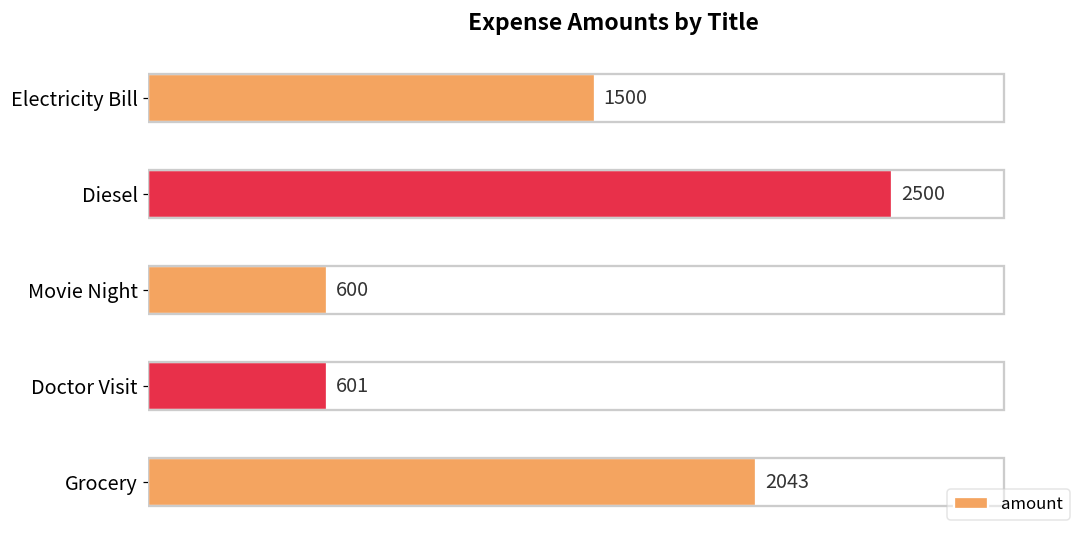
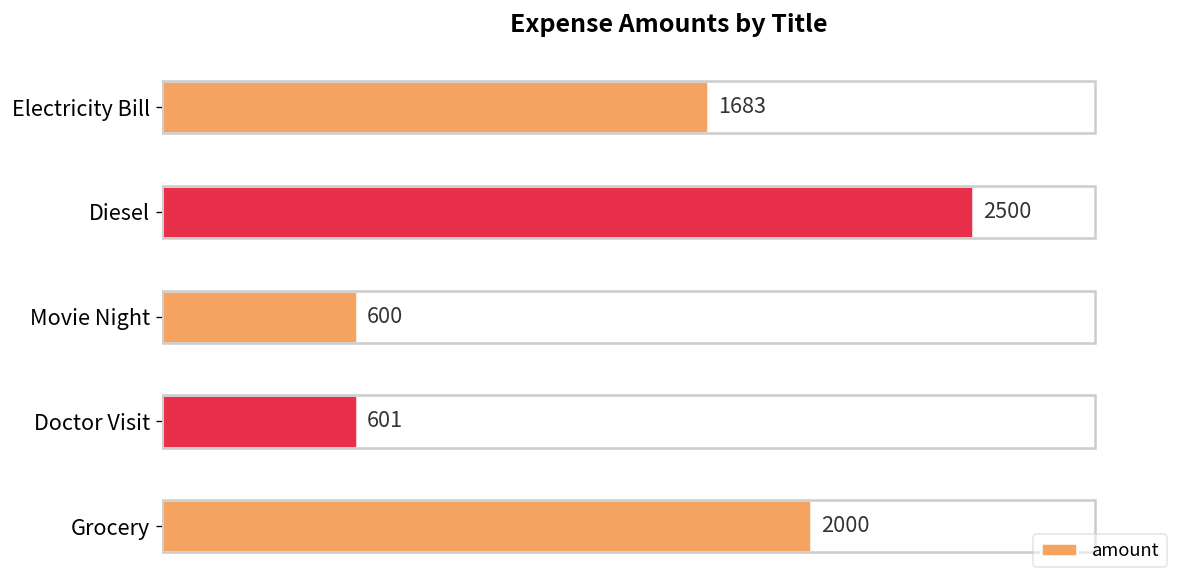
  {
-   "Electricity Bill": 1500,
+   "Electricity Bill": 1683,
    "Diesel": 2500,
    "Movie Night": 600,
    "Doctor Visit": 601,
-   "Grocery": 2043
+   "Grocery": 2000
  }
